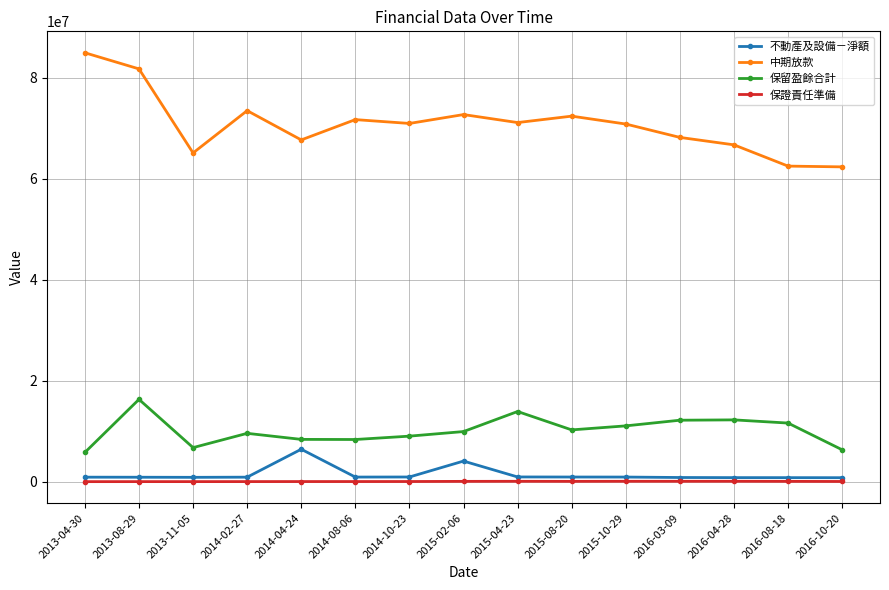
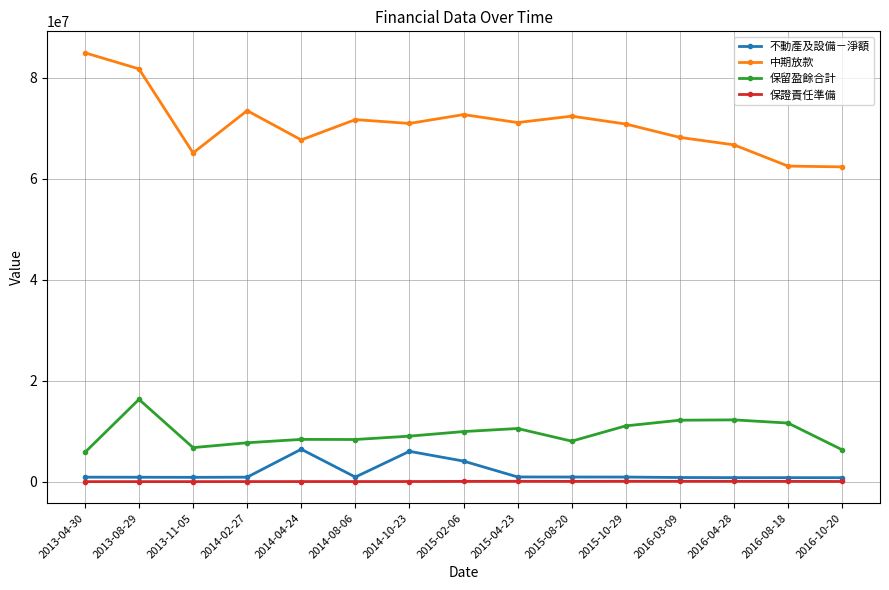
  {
    "不動產及設備－淨額": {
      "2013-04-30": 1000000,
      "2013-08-29": 1000000,
      "2013-11-05": 1000000,
      "2014-02-27": 1000000,
      "2014-04-24": 6000000,
      "2014-08-06": 1000000,
-     "2014-10-23": 1000000,
+     "2014-10-23": 6000000,
      "2015-02-06": 4000000,
      "2015-04-23": 1000000,
      "2015-08-20": 1000000,
      "2015-10-29": 1000000,
      "2016-03-09": 1000000,
      "2016-04-28": 1000000,
      "2016-08-18": 1000000,
      "2016-10-20": 1000000
    },
    "中期放款": {
      "2013-04-30": 85000000,
      "2013-08-29": 82000000,
      "2013-11-05": 65000000,
      "2014-02-27": 73000000,
      "2014-04-24": 68000000,
      "2014-08-06": 72000000,
      "2014-10-23": 71000000,
      "2015-02-06": 73000000,
      "2015-04-23": 71000000,
      "2015-08-20": 72000000,
      "2015-10-29": 71000000,
      "2016-03-09": 68000000,
      "2016-04-28": 67000000,
      "2016-08-18": 62000000,
      "2016-10-20": 62000000
    },
    "保留盈餘合計": {
      "2013-04-30": 6000000,
      "2013-08-29": 16000000,
      "2013-11-05": 7000000,
-     "2014-02-27": 10000000,
+     "2014-02-27": 8000000,
      "2014-04-24": 8000000,
      "2014-08-06": 8000000,
      "2014-10-23": 9000000,
      "2015-02-06": 10000000,
-     "2015-04-23": 14000000,
-     "2015-08-20": 10000000,
+     "2015-04-23": 11000000,
+     "2015-08-20": 8000000,
      "2015-10-29": 11000000,
      "2016-03-09": 12000000,
      "2016-04-28": 12000000,
      "2016-08-18": 12000000,
      "2016-10-20": 6000000
    },
    "保證責任準備": {
      "2013-04-30": 0,
      "2013-08-29": 0,
      "2013-11-05": 0,
      "2014-02-27": 0,
      "2014-04-24": 0,
      "2014-08-06": 0,
      "2014-10-23": 0,
      "2015-02-06": 0,
      "2015-04-23": 0,
      "2015-08-20": 0,
      "2015-10-29": 0,
      "2016-03-09": 0,
      "2016-04-28": 0,
      "2016-08-18": 0,
      "2016-10-20": 0
    }
  }
